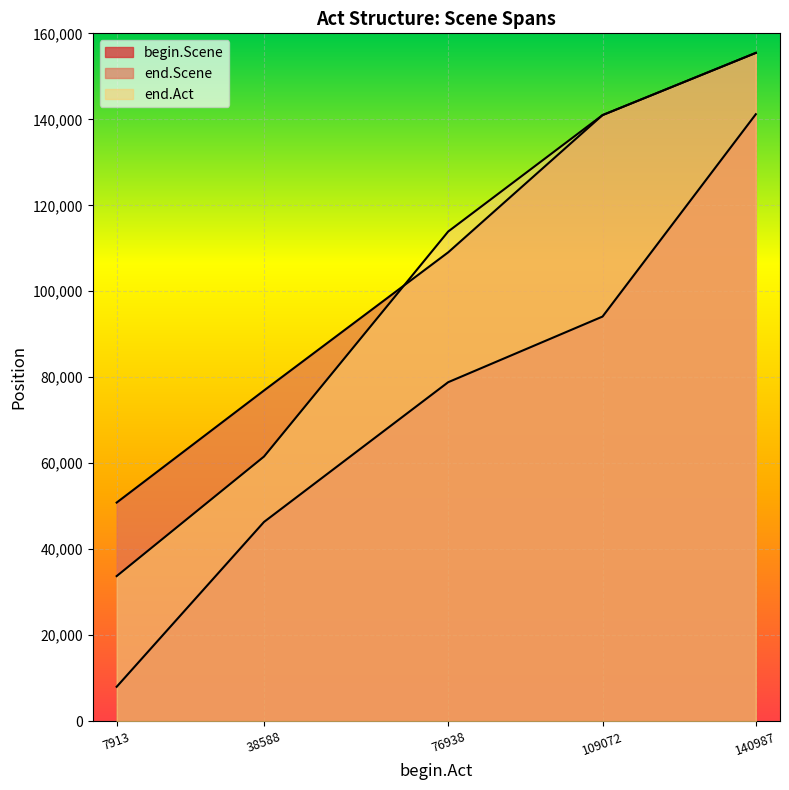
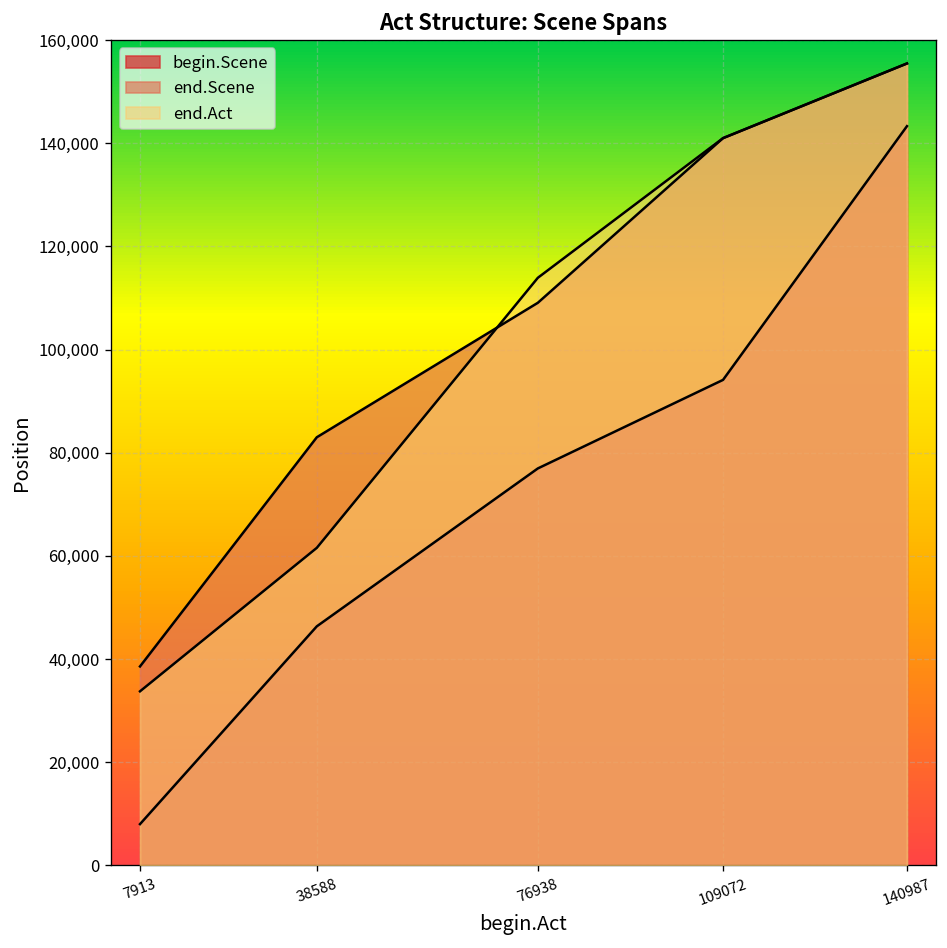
  {
    "begin.Scene": {
      "7913": "8,000",
      "38588": "46,000",
-     "76938": "79,000",
+     "76938": "77,000",
      "109072": "94,000",
-     "140987": "141,000"
+     "140987": "143,000"
    },
    "end.Scene": {
-     "7913": "51,000",
-     "38588": "77,000",
+     "7913": "39,000",
+     "38588": "83,000",
      "76938": "109,000"
    },
    "end.Act": {
      "7913": "34,000",
      "38588": "62,000",
      "76938": "114,000"
    }
  }
